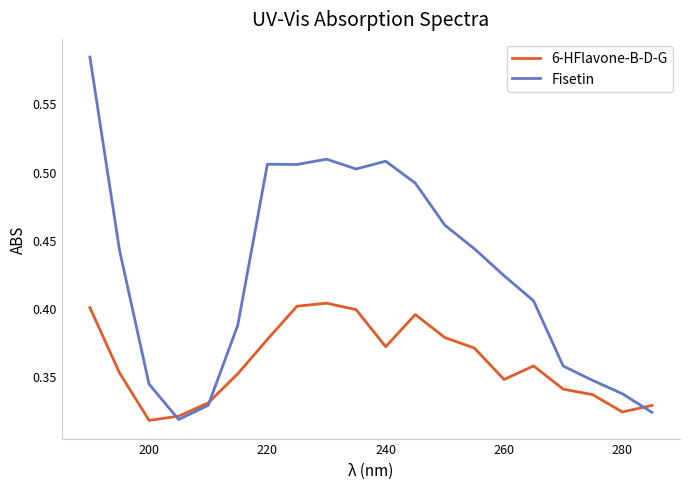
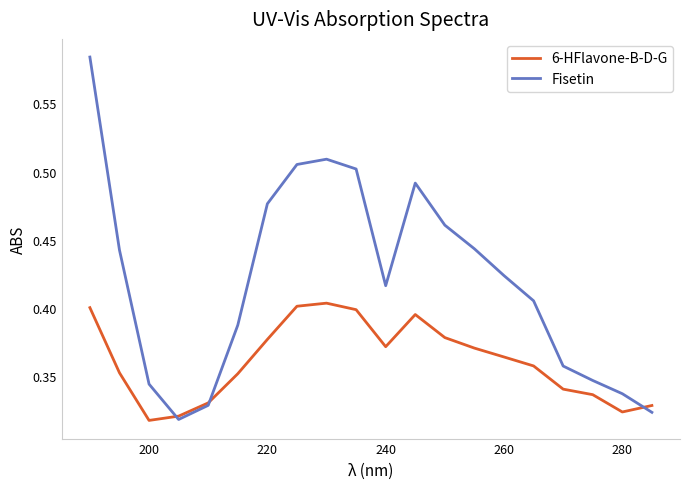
  {
    "6-HFlavone-B-D-G": {
      "200": 0.318,
      "220": 0.377,
      "240": 0.372,
-     "260": 0.348,
+     "260": 0.364,
      "280": 0.324
    },
    "Fisetin": {
      "200": 0.344,
-     "220": 0.505,
-     "240": 0.508,
+     "220": 0.476,
+     "240": 0.416,
      "260": 0.424,
      "280": 0.337
    }
  }
